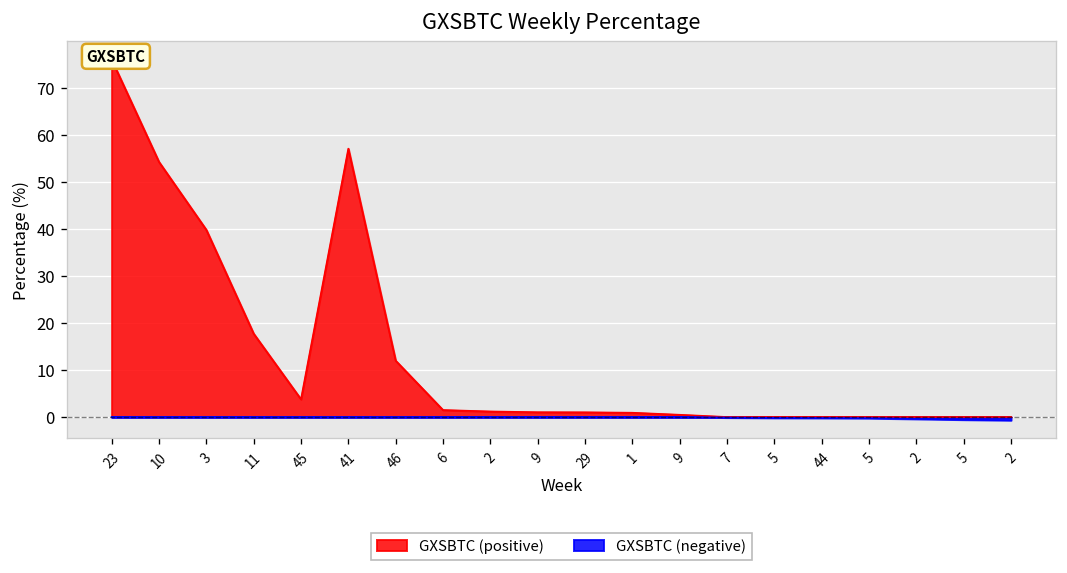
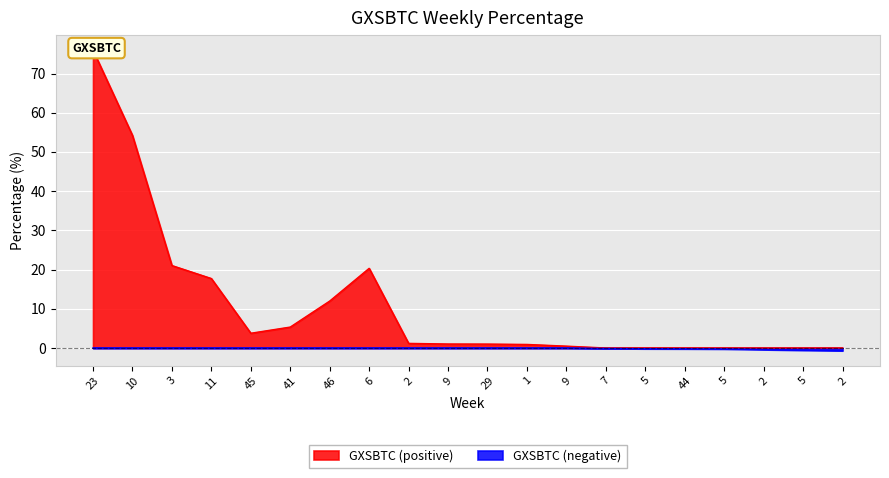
  {
    "GXSBTC (positive)": {
      "10": 54,
-     "3": 40,
+     "3": 21,
      "11": 18,
      "45": 4,
-     "41": 57,
+     "41": 5,
      "46": 12,
-     "6": 1,
+     "6": 20,
      "29": 1,
      "1": 1
    }
  }
